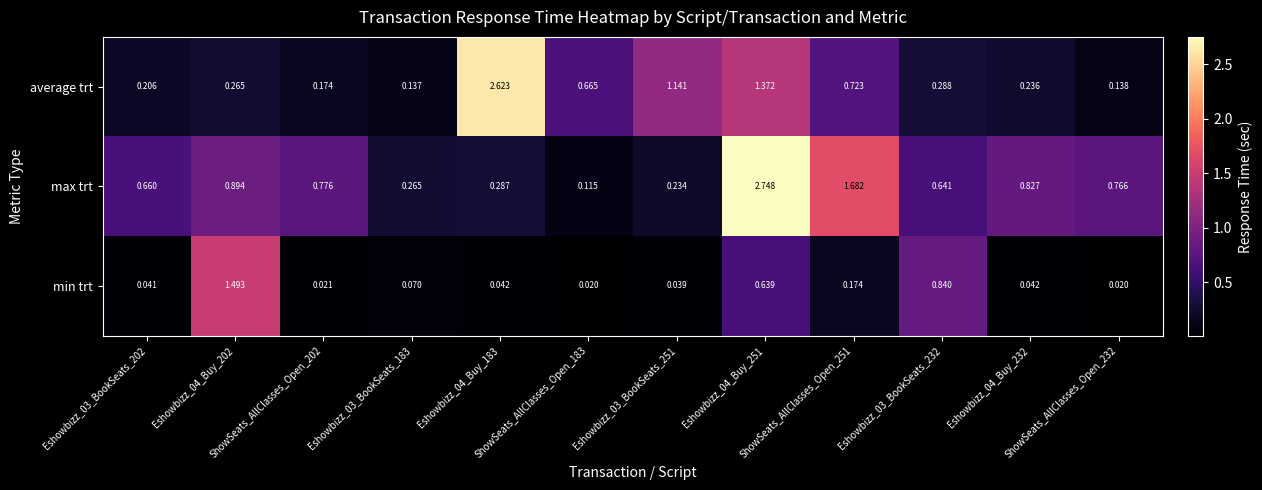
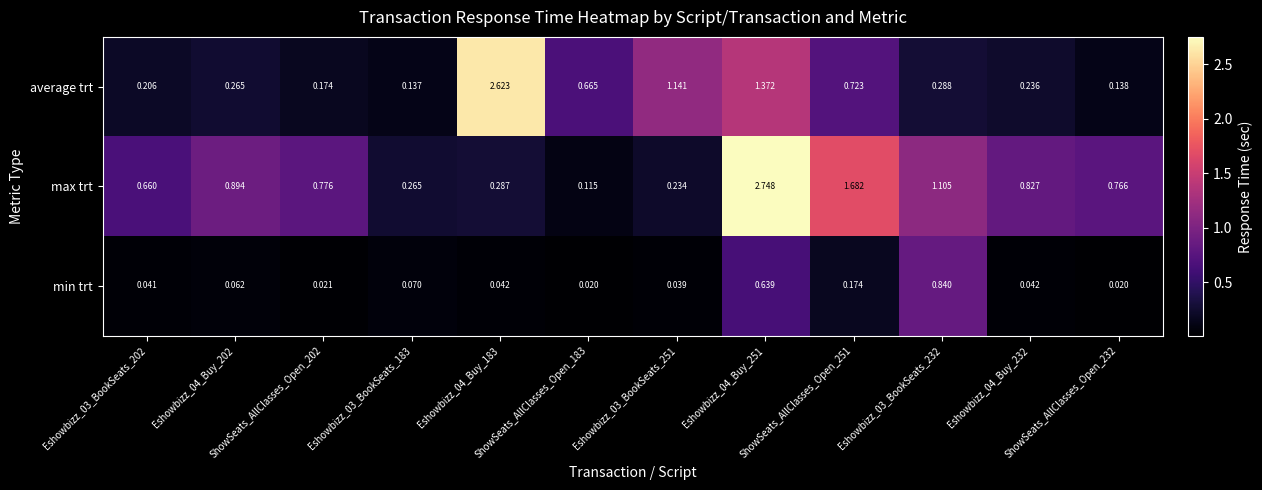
  {
    "average trt": {
      "Eshowbizz_03_BookSeats_202": 0.206,
      "Eshowbizz_04_Buy_202": 0.265,
      "ShowSeats_AllClasses_Open_202": 0.174,
      "Eshowbizz_03_BookSeats_183": 0.137,
      "Eshowbizz_04_Buy_183": 2.623,
      "ShowSeats_AllClasses_Open_183": 0.665,
      "Eshowbizz_03_BookSeats_251": 1.141,
      "Eshowbizz_04_Buy_251": 1.372,
      "ShowSeats_AllClasses_Open_251": 0.723,
      "Eshowbizz_03_BookSeats_232": 0.288,
      "Eshowbizz_04_Buy_232": 0.236,
      "ShowSeats_AllClasses_Open_232": 0.138
    },
    "max trt": {
      "Eshowbizz_03_BookSeats_202": 0.660,
      "Eshowbizz_04_Buy_202": 0.894,
      "ShowSeats_AllClasses_Open_202": 0.776,
      "Eshowbizz_03_BookSeats_183": 0.265,
      "Eshowbizz_04_Buy_183": 0.287,
      "ShowSeats_AllClasses_Open_183": 0.115,
      "Eshowbizz_03_BookSeats_251": 0.234,
      "Eshowbizz_04_Buy_251": 2.748,
      "ShowSeats_AllClasses_Open_251": 1.682,
-     "Eshowbizz_03_BookSeats_232": 0.641,
+     "Eshowbizz_03_BookSeats_232": 1.105,
      "Eshowbizz_04_Buy_232": 0.827,
      "ShowSeats_AllClasses_Open_232": 0.766
    },
    "min trt": {
      "Eshowbizz_03_BookSeats_202": 0.041,
-     "Eshowbizz_04_Buy_202": 1.493,
+     "Eshowbizz_04_Buy_202": 0.062,
      "ShowSeats_AllClasses_Open_202": 0.021,
      "Eshowbizz_03_BookSeats_183": 0.070,
      "Eshowbizz_04_Buy_183": 0.042,
      "ShowSeats_AllClasses_Open_183": 0.020,
      "Eshowbizz_03_BookSeats_251": 0.039,
      "Eshowbizz_04_Buy_251": 0.639,
      "ShowSeats_AllClasses_Open_251": 0.174,
      "Eshowbizz_03_BookSeats_232": 0.840,
      "Eshowbizz_04_Buy_232": 0.042,
      "ShowSeats_AllClasses_Open_232": 0.020
    }
  }
